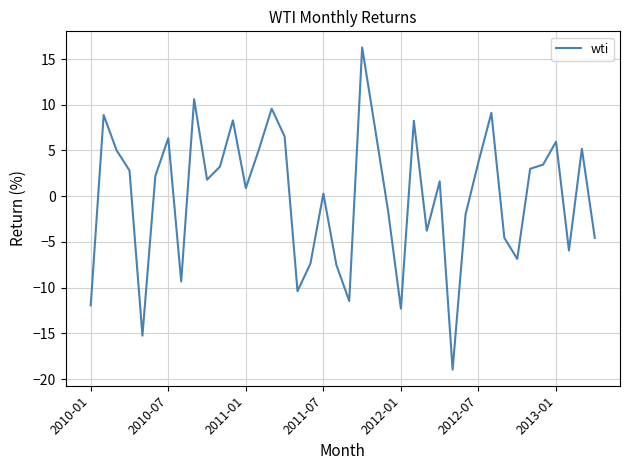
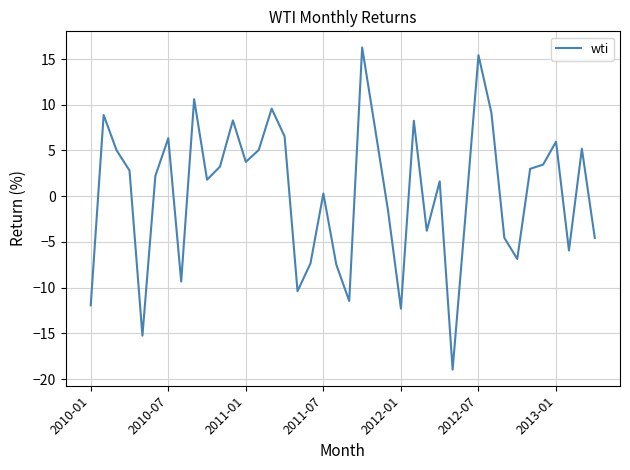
  {
    "2010-01": -12,
    "2010-07": 6,
-   "2011-01": 1,
+   "2011-01": 4,
    "2011-07": 0,
    "2012-01": -12,
-   "2012-07": 4,
+   "2012-07": 15,
    "2013-01": 6
  }
